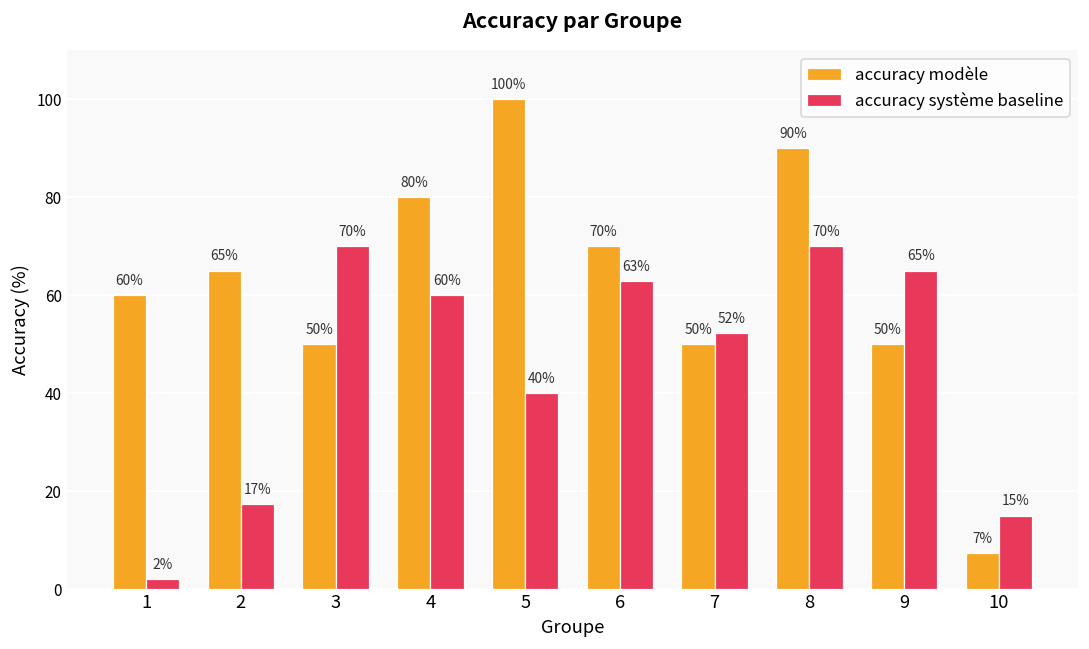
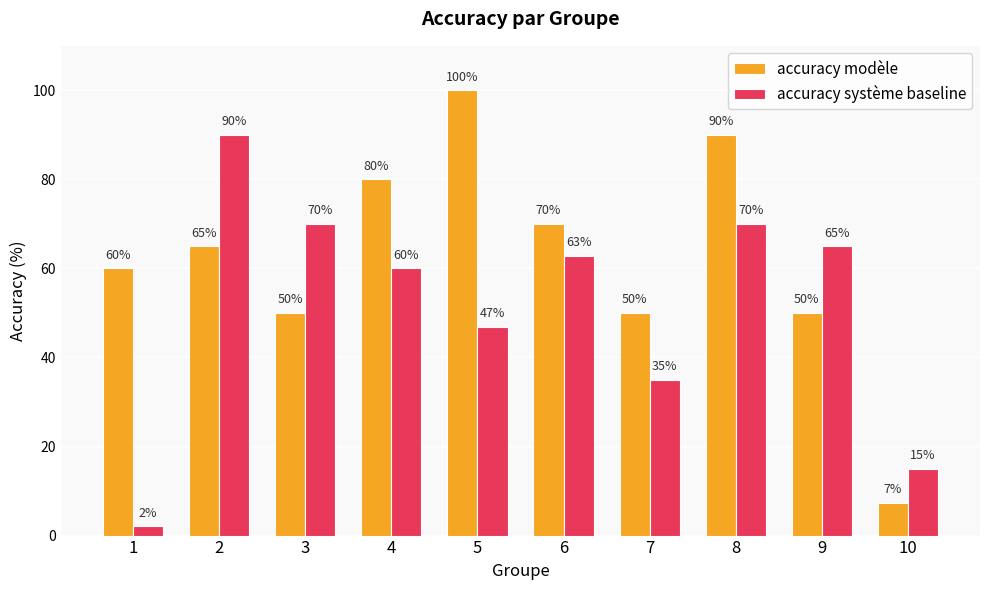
  {
    "accuracy modèle": {
      "1": "60%",
      "2": "65%",
      "3": "50%",
      "4": "80%",
      "5": "100%",
      "6": "70%",
      "7": "50%",
      "8": "90%",
      "9": "50%",
      "10": "7%"
    },
    "accuracy système baseline": {
      "1": "2%",
-     "2": "17%",
+     "2": "90%",
      "3": "70%",
      "4": "60%",
-     "5": "40%",
+     "5": "47%",
      "6": "63%",
-     "7": "52%",
+     "7": "35%",
      "8": "70%",
      "9": "65%",
      "10": "15%"
    }
  }
